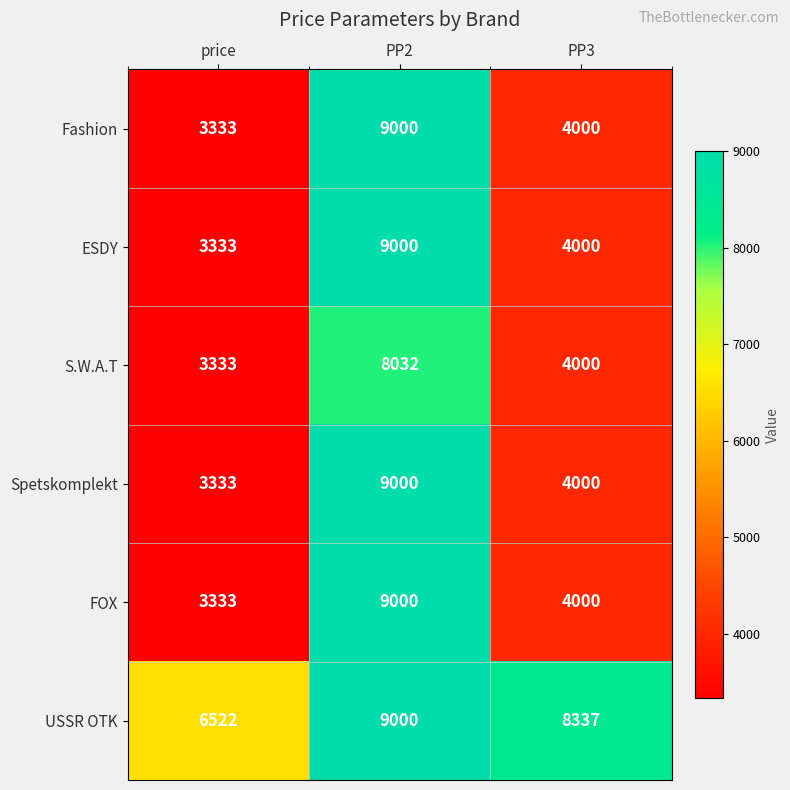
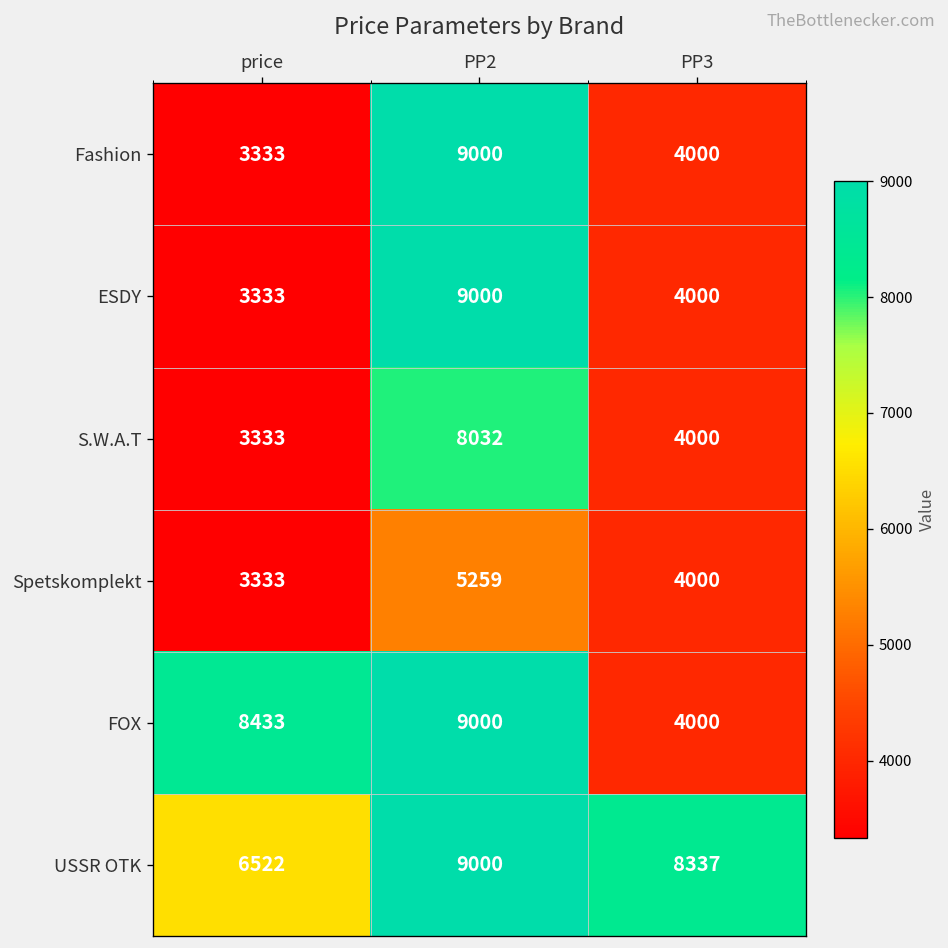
  {
    "Fashion": {
      "price": 3333,
      "PP2": 9000,
      "PP3": 4000
    },
    "ESDY": {
      "price": 3333,
      "PP2": 9000,
      "PP3": 4000
    },
    "S.W.A.T": {
      "price": 3333,
      "PP2": 8032,
      "PP3": 4000
    },
    "Spetskomplekt": {
      "price": 3333,
-     "PP2": 9000,
+     "PP2": 5259,
      "PP3": 4000
    },
    "FOX": {
-     "price": 3333,
+     "price": 8433,
      "PP2": 9000,
      "PP3": 4000
    },
    "USSR OTK": {
      "price": 6522,
      "PP2": 9000,
      "PP3": 8337
    }
  }
